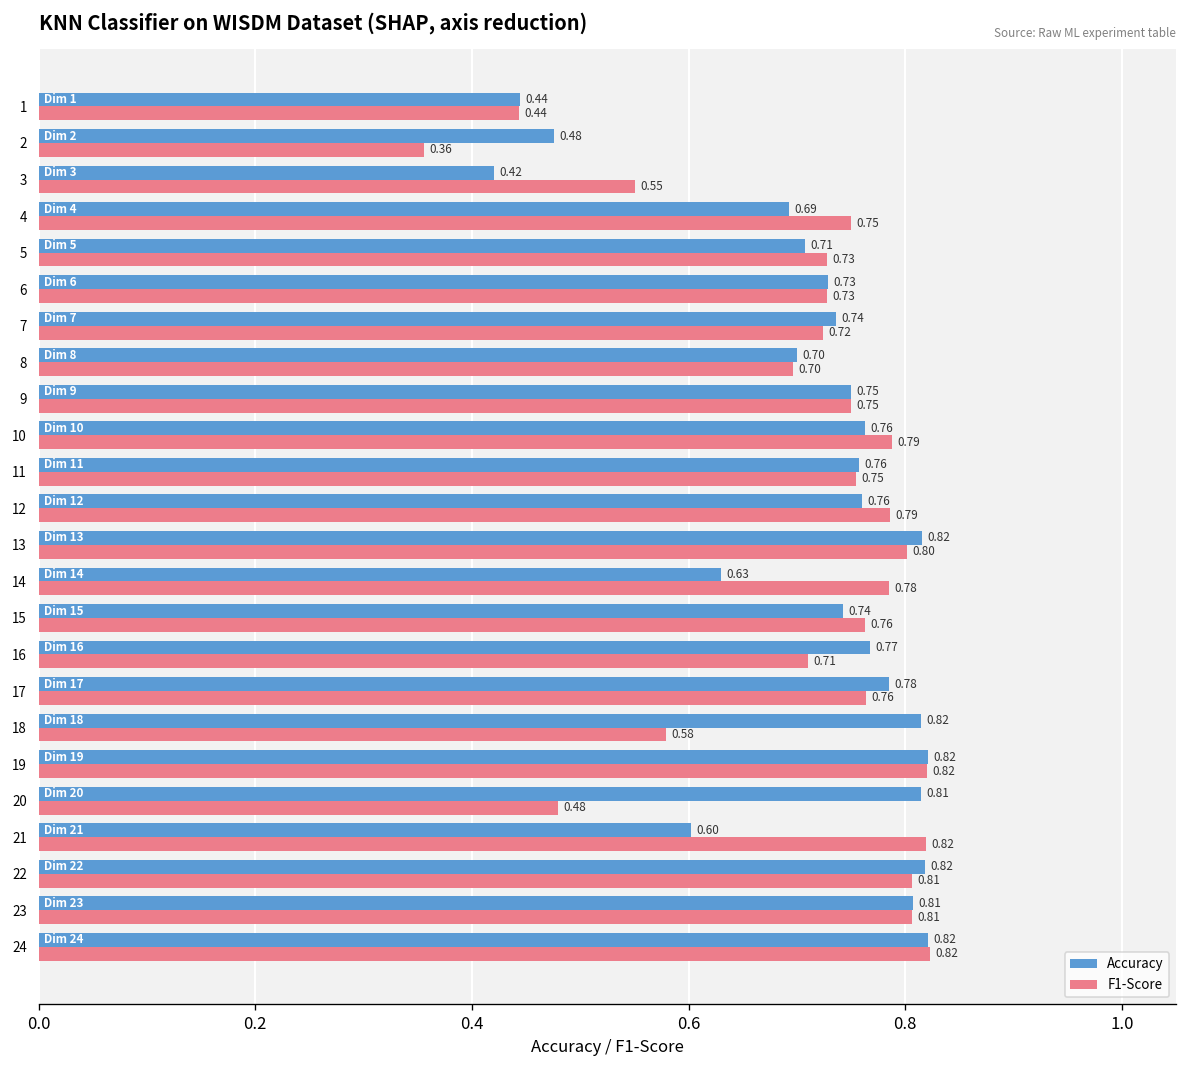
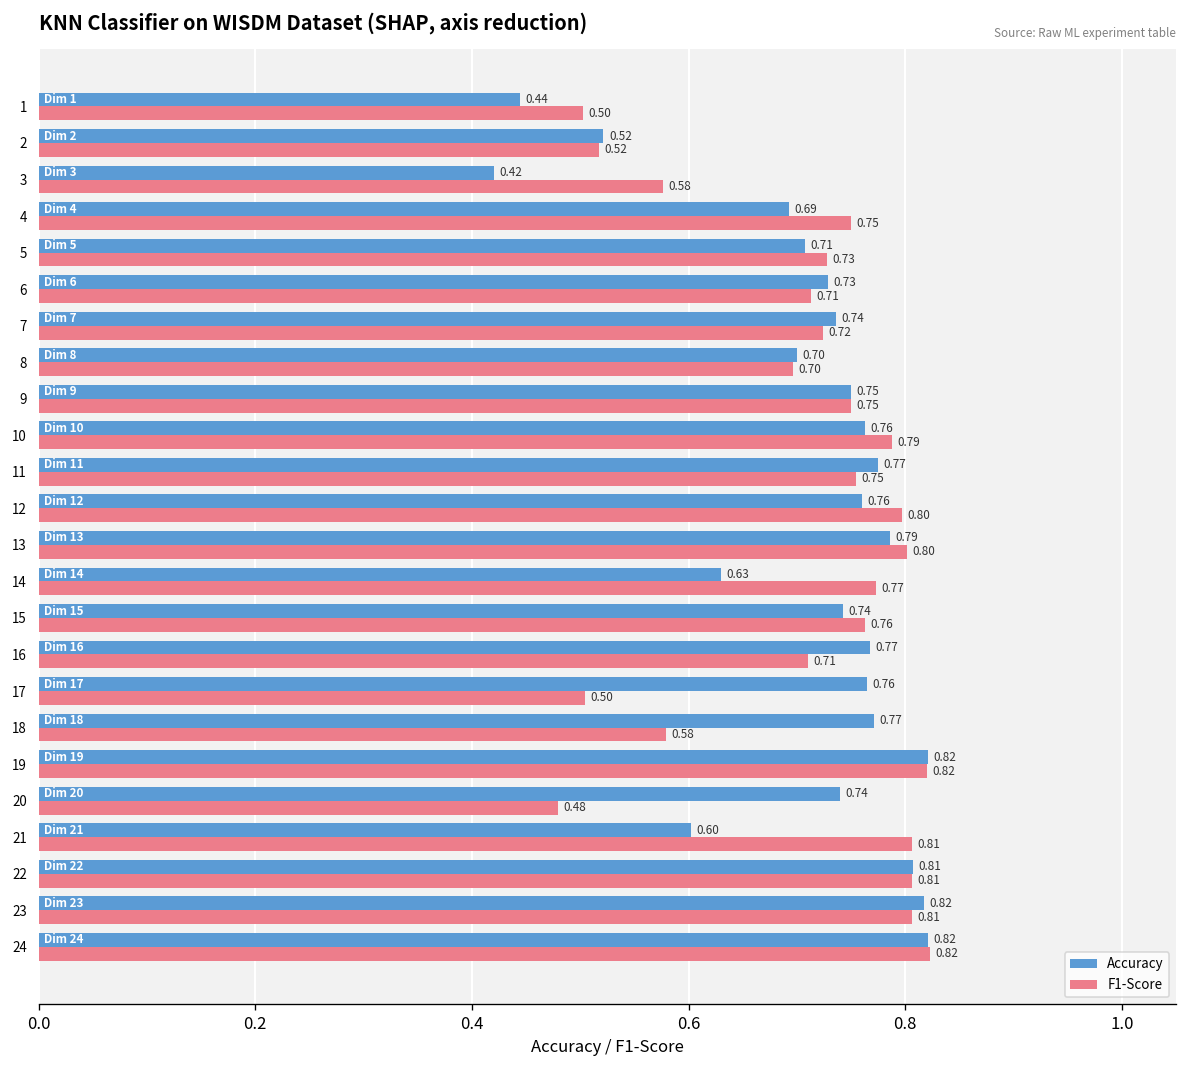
  {
    "Accuracy": {
      "1": 0.44,
-     "2": 0.48,
+     "2": 0.52,
      "3": 0.42,
      "4": 0.69,
      "5": 0.71,
      "6": 0.73,
      "7": 0.74,
      "8": 0.70,
      "9": 0.75,
      "10": 0.76,
-     "11": 0.76,
+     "11": 0.77,
      "12": 0.76,
-     "13": 0.82,
+     "13": 0.79,
      "14": 0.63,
      "15": 0.74,
      "16": 0.77,
-     "17": 0.78,
-     "18": 0.82,
+     "17": 0.76,
+     "18": 0.77,
      "19": 0.82,
-     "20": 0.81,
+     "20": 0.74,
      "21": 0.60,
-     "22": 0.82,
-     "23": 0.81,
+     "22": 0.81,
+     "23": 0.82,
      "24": 0.82
    },
    "F1-Score": {
-     "1": 0.44,
-     "2": 0.36,
-     "3": 0.55,
+     "1": 0.50,
+     "2": 0.52,
+     "3": 0.58,
      "4": 0.75,
      "5": 0.73,
-     "6": 0.73,
+     "6": 0.71,
      "7": 0.72,
      "8": 0.70,
      "9": 0.75,
      "10": 0.79,
      "11": 0.75,
-     "12": 0.79,
+     "12": 0.80,
      "13": 0.80,
-     "14": 0.78,
+     "14": 0.77,
      "15": 0.76,
      "16": 0.71,
-     "17": 0.76,
+     "17": 0.50,
      "18": 0.58,
      "19": 0.82,
      "20": 0.48,
-     "21": 0.82,
+     "21": 0.81,
      "22": 0.81,
      "23": 0.81,
      "24": 0.82
    }
  }
